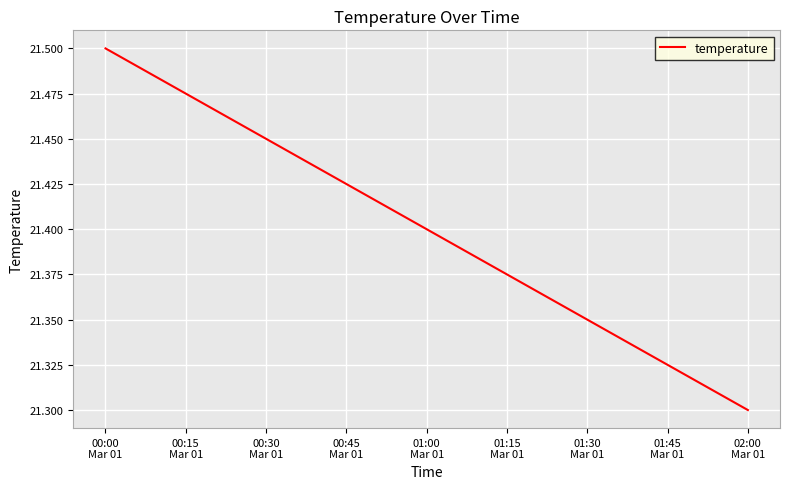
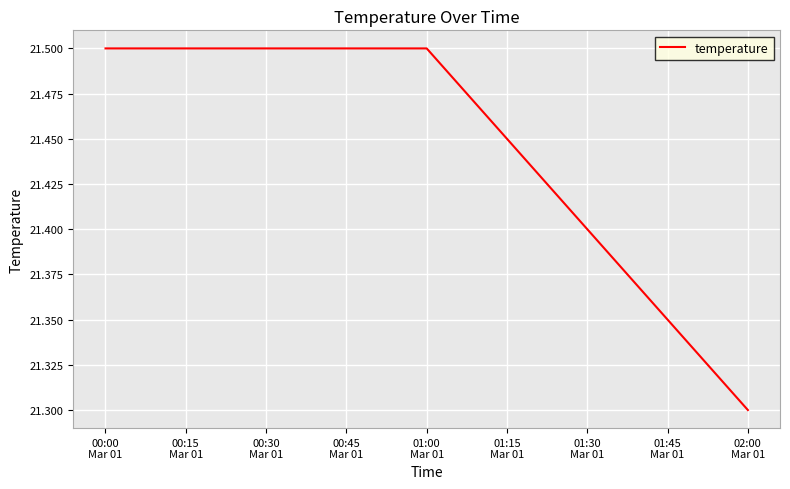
  {
    "00:00 Mar 01": 21.5,
-   "01:00 Mar 01": 21.4,
+   "01:00 Mar 01": 21.5,
    "02:00 Mar 01": 21.3
  }
